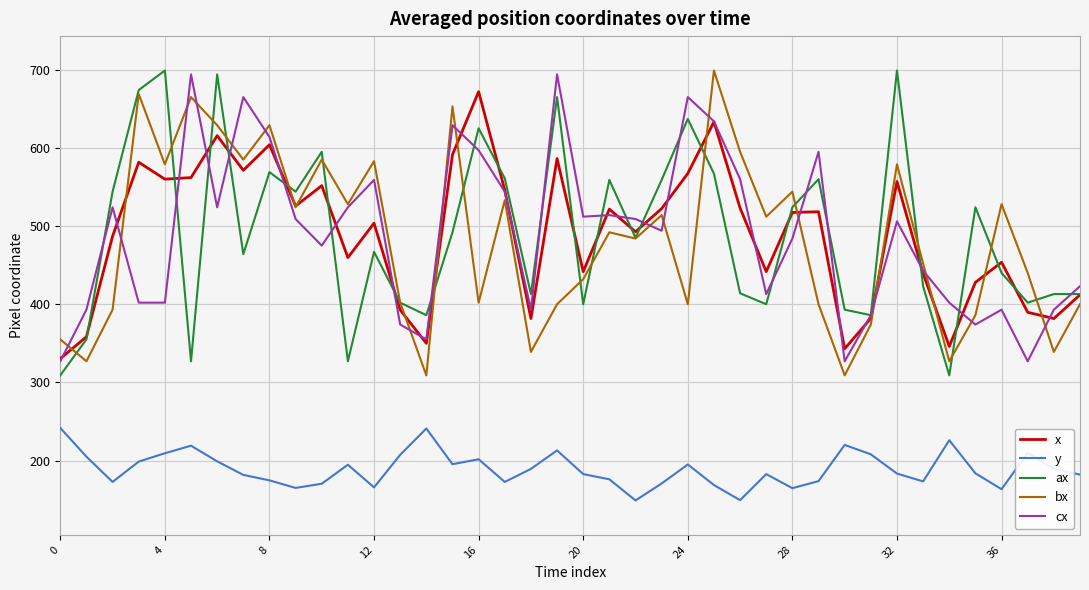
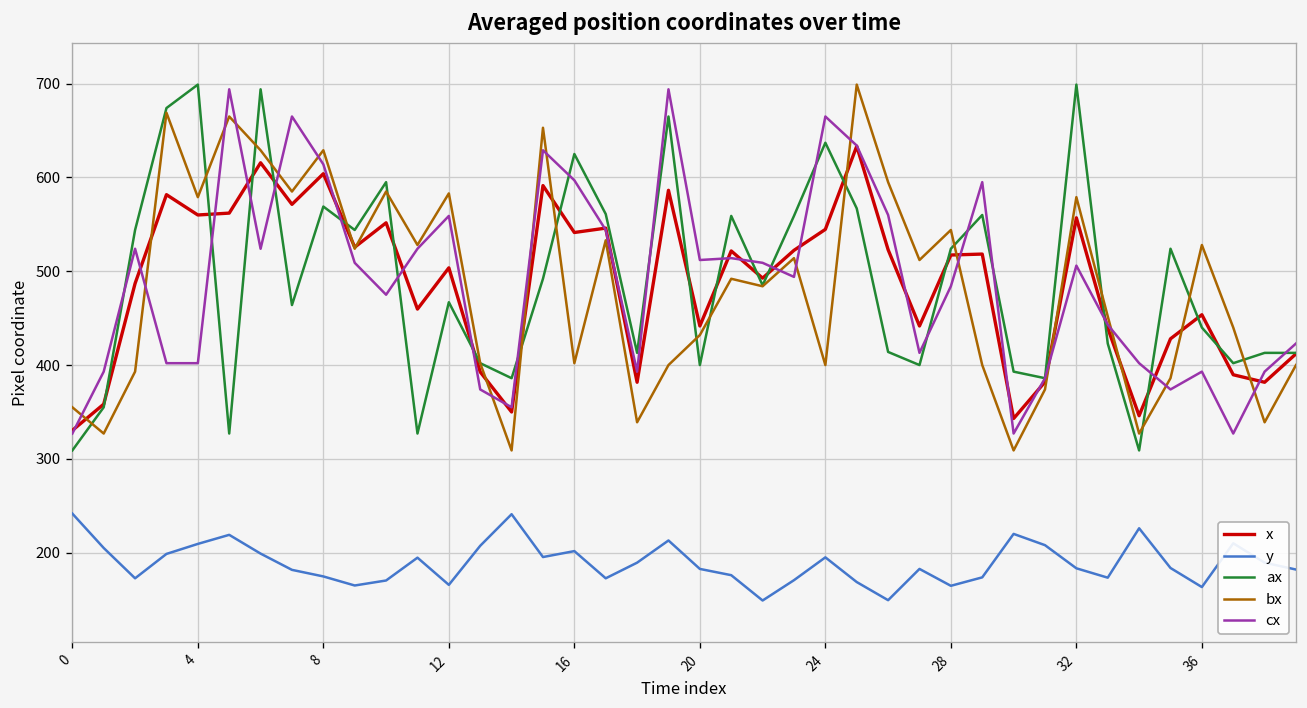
  {
    "x": {
      "0": 330,
      "4": 560,
      "8": 600,
      "12": 500,
-     "16": 670,
+     "16": 540,
      "20": 440,
-     "24": 570,
+     "24": 540,
      "28": 520,
      "32": 560,
      "36": 450
    },
    "y": {
      "0": 240,
      "4": 210,
      "8": 170,
      "12": 170,
      "16": 200,
      "20": 180,
      "24": 200,
      "28": 160,
      "32": 180,
      "36": 160
    },
    "ax": {
      "0": 310,
      "4": 700,
      "8": 570,
      "12": 470,
      "16": 630,
      "20": 400,
      "24": 640,
      "28": 520,
      "32": 700,
      "36": 440
    },
    "bx": {
      "0": 360,
      "4": 580,
      "8": 630,
      "12": 580,
      "16": 400,
      "20": 430,
      "24": 400,
      "28": 540,
      "32": 580,
      "36": 530
    },
    "cx": {
      "0": 330,
      "4": 400,
      "8": 610,
      "12": 560,
      "16": 600,
      "20": 510,
      "24": 670,
      "28": 480,
      "32": 510,
      "36": 390
    }
  }
